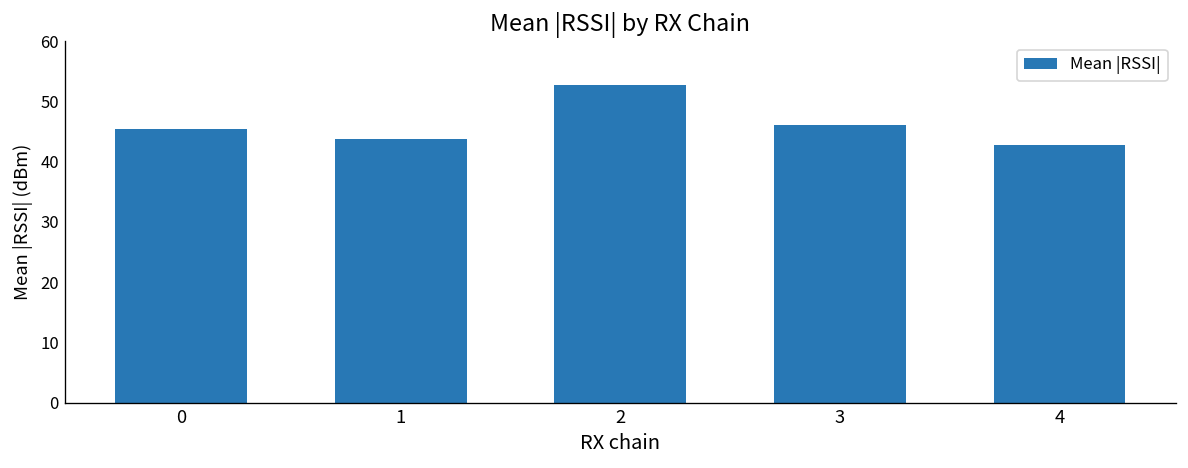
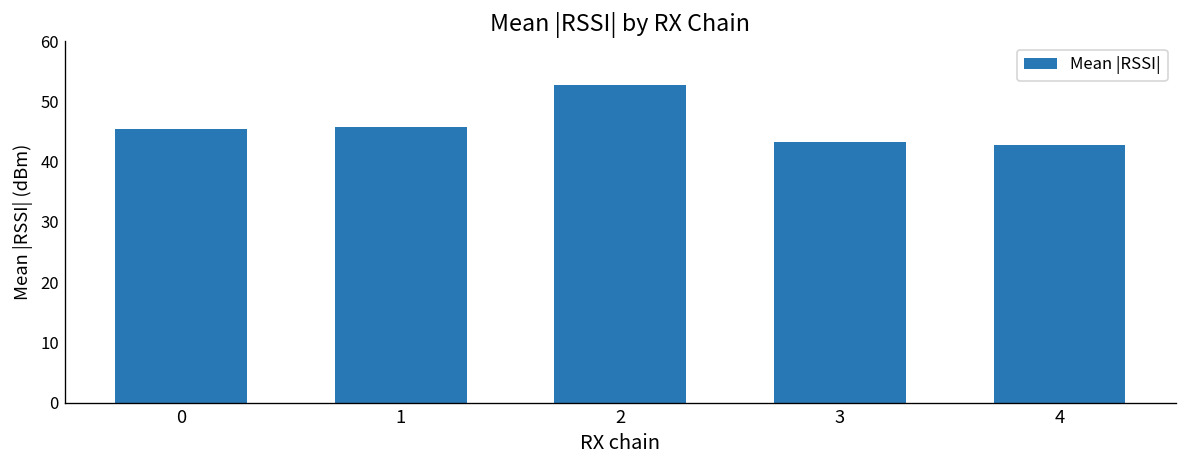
  {
    "0": 46,
-   "1": 44,
+   "1": 46,
    "2": 53,
-   "3": 46,
+   "3": 43,
    "4": 43
  }
